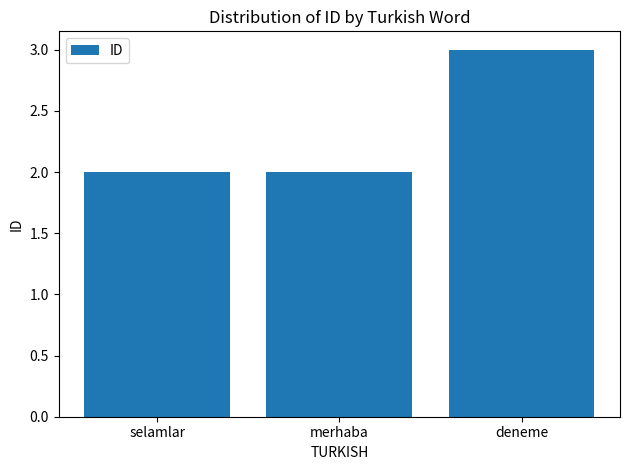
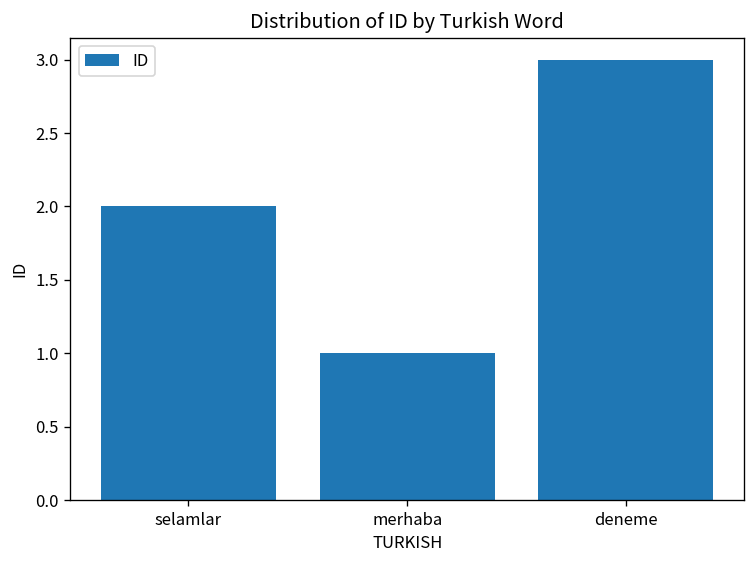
  {
    "selamlar": 2,
-   "merhaba": 2,
+   "merhaba": 1,
    "deneme": 3
  }
